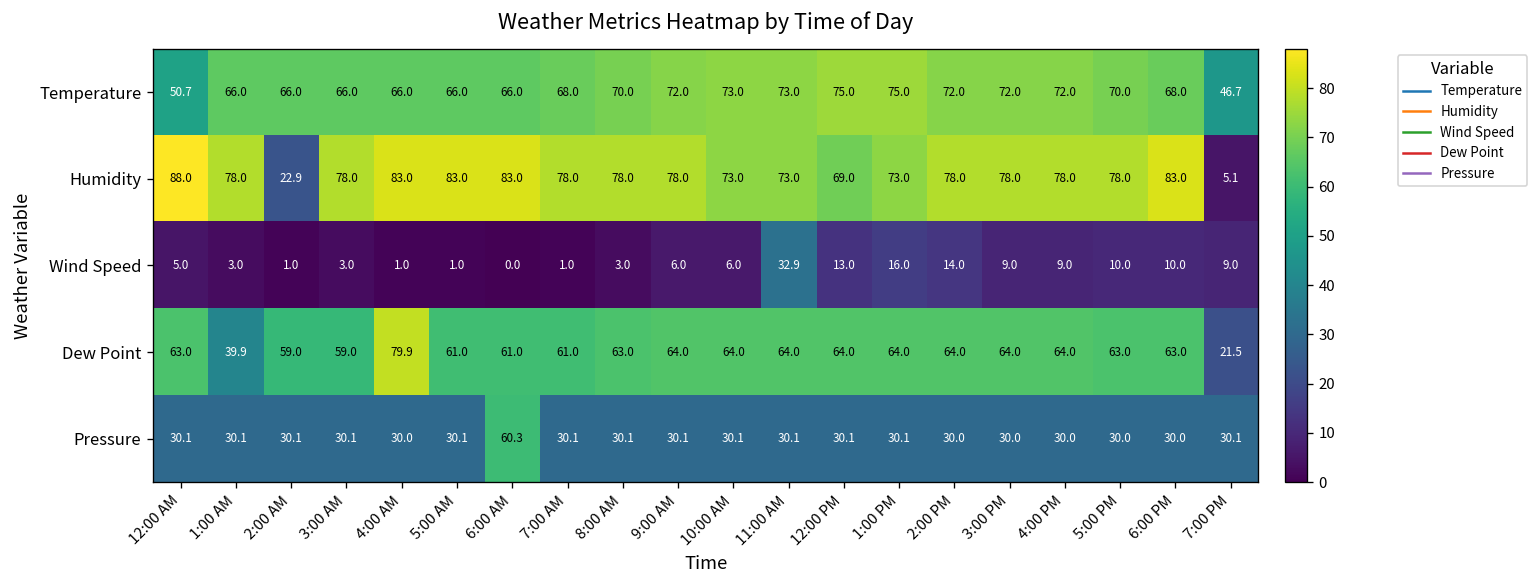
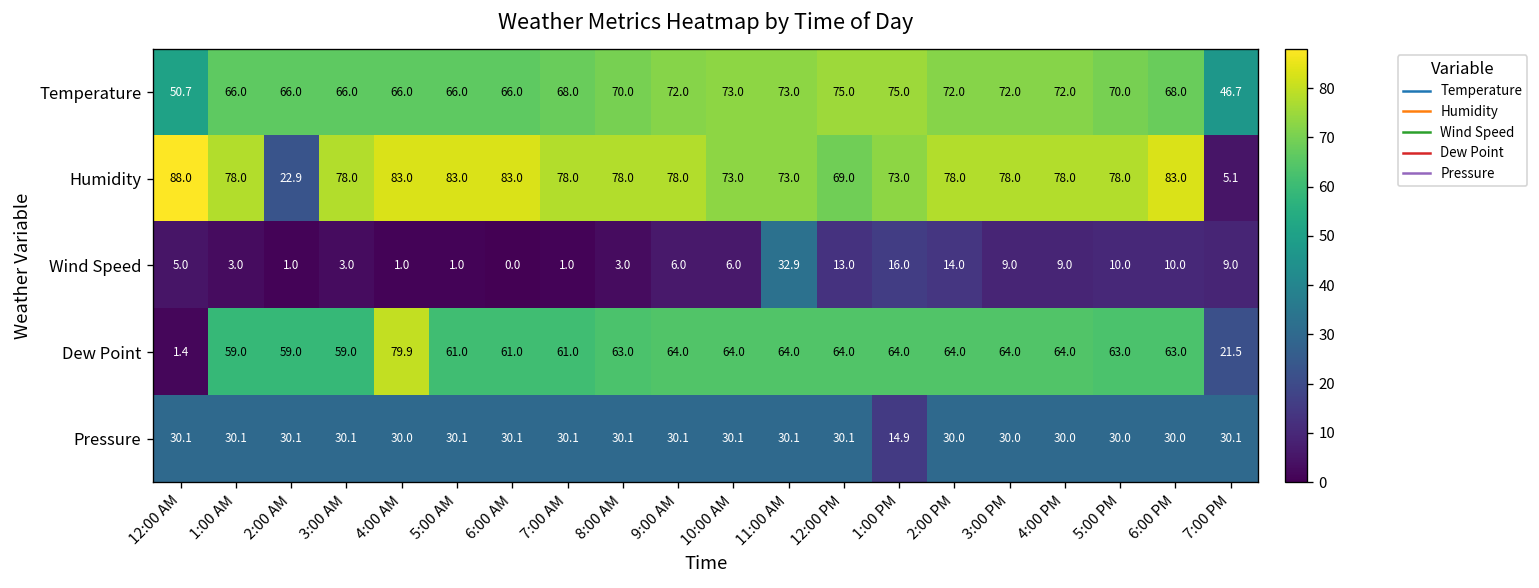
  {
    "Temperature": {
      "12:00 AM": 50.7,
      "1:00 AM": 66.0,
      "2:00 AM": 66.0,
      "3:00 AM": 66.0,
      "4:00 AM": 66.0,
      "5:00 AM": 66.0,
      "6:00 AM": 66.0,
      "7:00 AM": 68.0,
      "8:00 AM": 70.0,
      "9:00 AM": 72.0,
      "10:00 AM": 73.0,
      "11:00 AM": 73.0,
      "12:00 PM": 75.0,
      "1:00 PM": 75.0,
      "2:00 PM": 72.0,
      "3:00 PM": 72.0,
      "4:00 PM": 72.0,
      "5:00 PM": 70.0,
      "6:00 PM": 68.0,
      "7:00 PM": 46.7
    },
    "Humidity": {
      "12:00 AM": 88.0,
      "1:00 AM": 78.0,
      "2:00 AM": 22.9,
      "3:00 AM": 78.0,
      "4:00 AM": 83.0,
      "5:00 AM": 83.0,
      "6:00 AM": 83.0,
      "7:00 AM": 78.0,
      "8:00 AM": 78.0,
      "9:00 AM": 78.0,
      "10:00 AM": 73.0,
      "11:00 AM": 73.0,
      "12:00 PM": 69.0,
      "1:00 PM": 73.0,
      "2:00 PM": 78.0,
      "3:00 PM": 78.0,
      "4:00 PM": 78.0,
      "5:00 PM": 78.0,
      "6:00 PM": 83.0,
      "7:00 PM": 5.1
    },
    "Wind Speed": {
      "12:00 AM": 5.0,
      "1:00 AM": 3.0,
      "2:00 AM": 1.0,
      "3:00 AM": 3.0,
      "4:00 AM": 1.0,
      "5:00 AM": 1.0,
      "6:00 AM": 0.0,
      "7:00 AM": 1.0,
      "8:00 AM": 3.0,
      "9:00 AM": 6.0,
      "10:00 AM": 6.0,
      "11:00 AM": 32.9,
      "12:00 PM": 13.0,
      "1:00 PM": 16.0,
      "2:00 PM": 14.0,
      "3:00 PM": 9.0,
      "4:00 PM": 9.0,
      "5:00 PM": 10.0,
      "6:00 PM": 10.0,
      "7:00 PM": 9.0
    },
    "Dew Point": {
-     "12:00 AM": 63.0,
-     "1:00 AM": 39.9,
+     "12:00 AM": 1.4,
+     "1:00 AM": 59.0,
      "2:00 AM": 59.0,
      "3:00 AM": 59.0,
      "4:00 AM": 79.9,
      "5:00 AM": 61.0,
      "6:00 AM": 61.0,
      "7:00 AM": 61.0,
      "8:00 AM": 63.0,
      "9:00 AM": 64.0,
      "10:00 AM": 64.0,
      "11:00 AM": 64.0,
      "12:00 PM": 64.0,
      "1:00 PM": 64.0,
      "2:00 PM": 64.0,
      "3:00 PM": 64.0,
      "4:00 PM": 64.0,
      "5:00 PM": 63.0,
      "6:00 PM": 63.0,
      "7:00 PM": 21.5
    },
    "Pressure": {
      "12:00 AM": 30.1,
      "1:00 AM": 30.1,
      "2:00 AM": 30.1,
      "3:00 AM": 30.1,
      "4:00 AM": 30.0,
      "5:00 AM": 30.1,
-     "6:00 AM": 60.3,
+     "6:00 AM": 30.1,
      "7:00 AM": 30.1,
      "8:00 AM": 30.1,
      "9:00 AM": 30.1,
      "10:00 AM": 30.1,
      "11:00 AM": 30.1,
      "12:00 PM": 30.1,
-     "1:00 PM": 30.1,
+     "1:00 PM": 14.9,
      "2:00 PM": 30.0,
      "3:00 PM": 30.0,
      "4:00 PM": 30.0,
      "5:00 PM": 30.0,
      "6:00 PM": 30.0,
      "7:00 PM": 30.1
    }
  }
